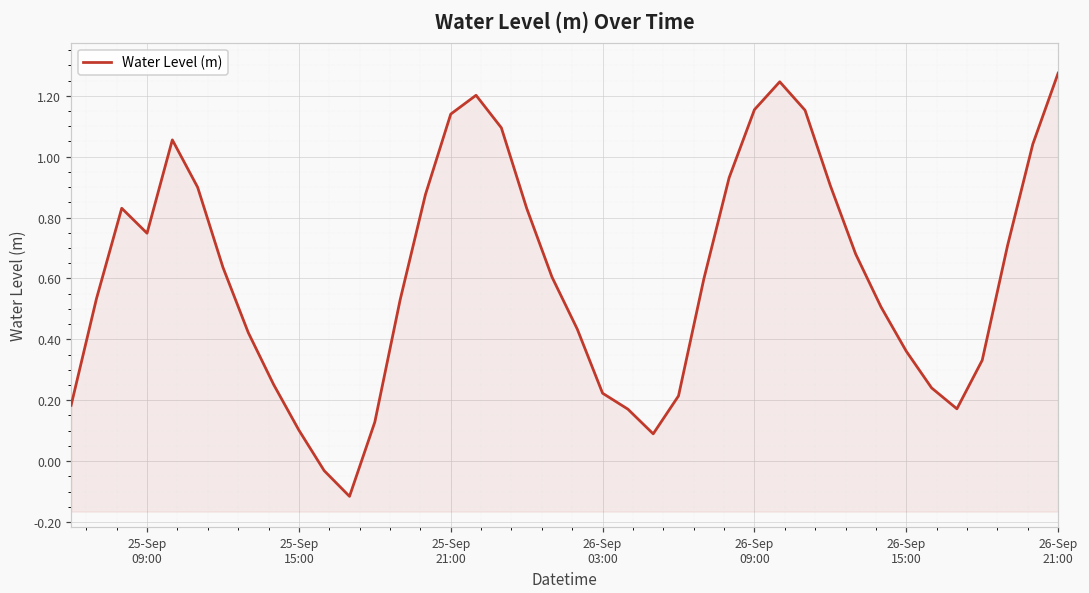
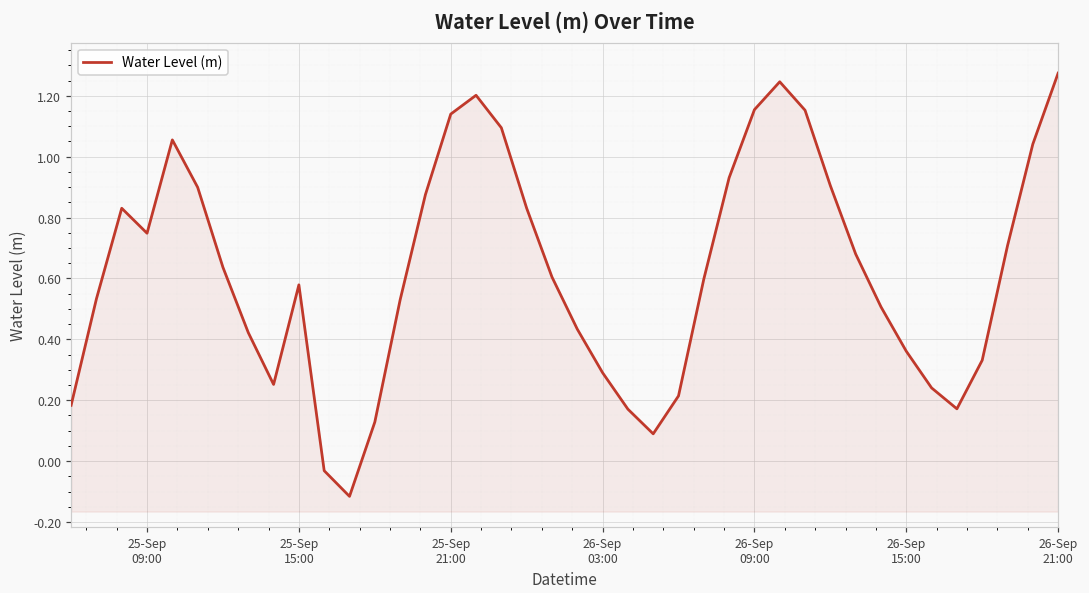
  {
    "25-Sep 09:00": 0.75,
-   "25-Sep 15:00": 0.10,
+   "25-Sep 15:00": 0.58,
    "25-Sep 21:00": 1.14,
-   "26-Sep 03:00": 0.22,
+   "26-Sep 03:00": 0.29,
    "26-Sep 09:00": 1.15,
    "26-Sep 15:00": 0.36,
    "26-Sep 21:00": 1.27
  }
